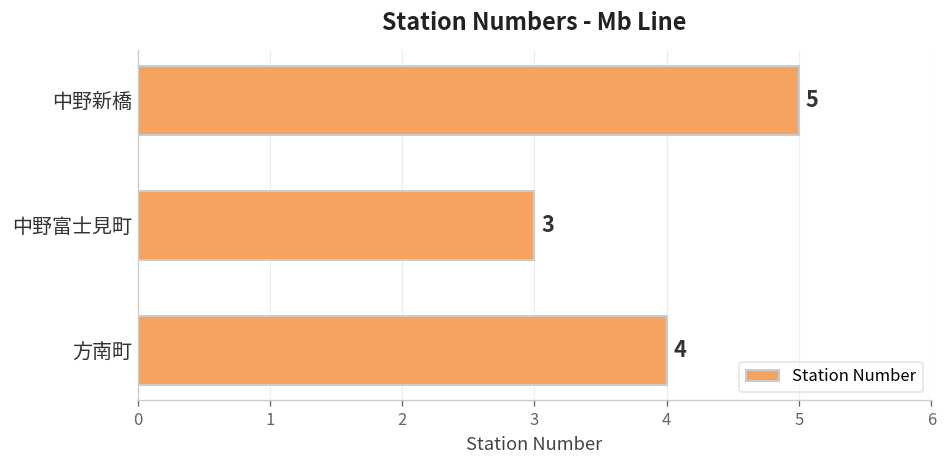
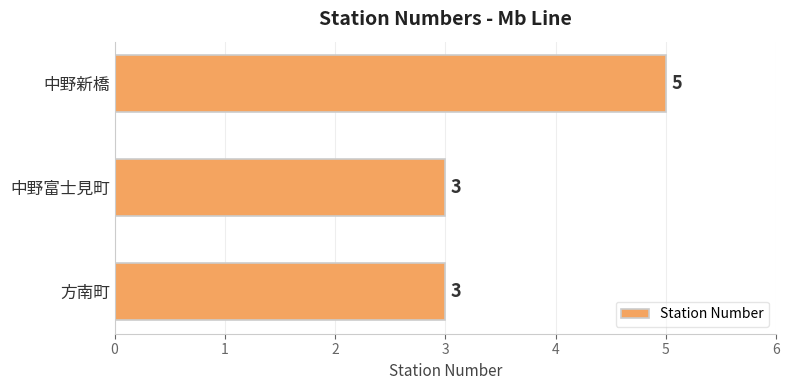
  {
    "中野新橋": 5,
    "中野富士見町": 3,
-   "方南町": 4
+   "方南町": 3
  }
